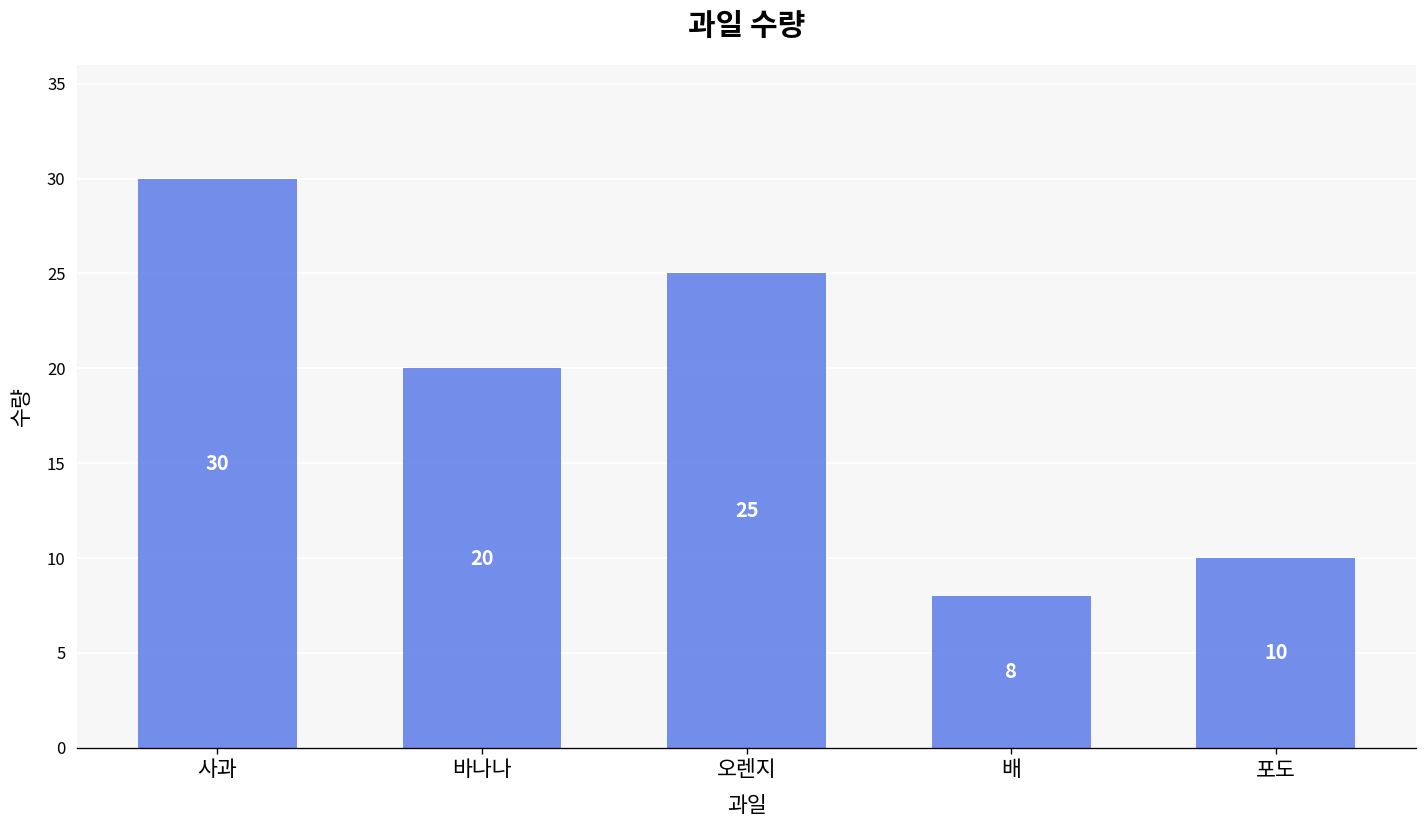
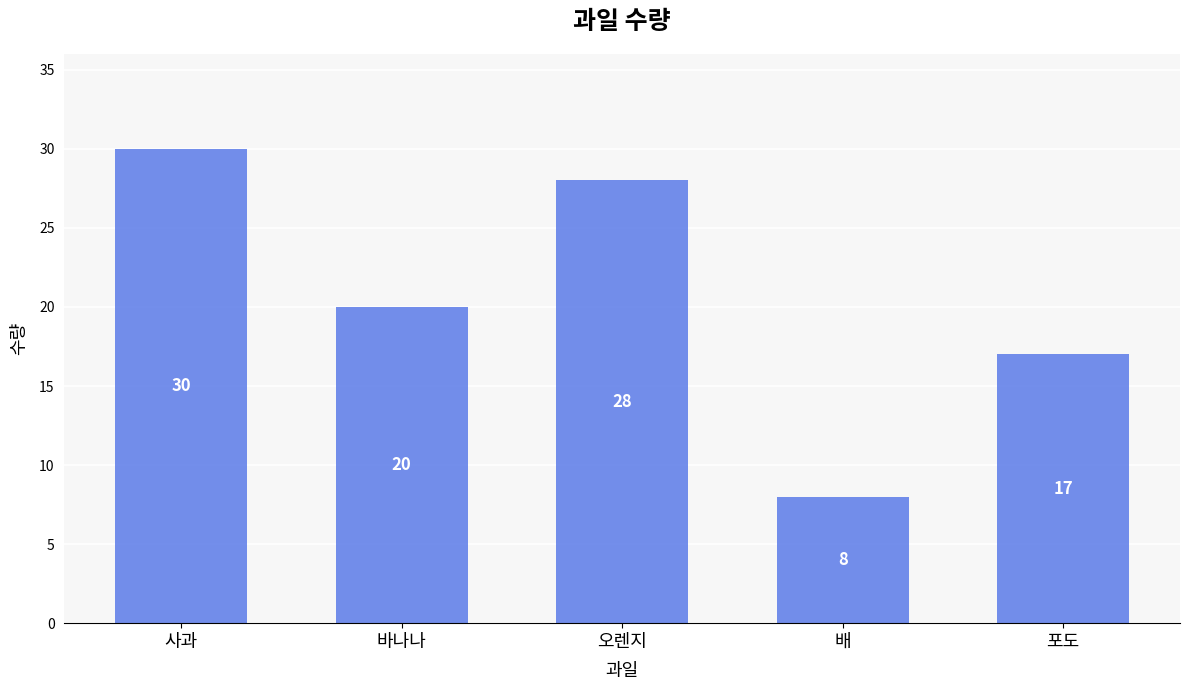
  {
    "사과": 30,
    "바나나": 20,
-   "오렌지": 25,
+   "오렌지": 28,
    "배": 8,
-   "포도": 10
+   "포도": 17
  }
